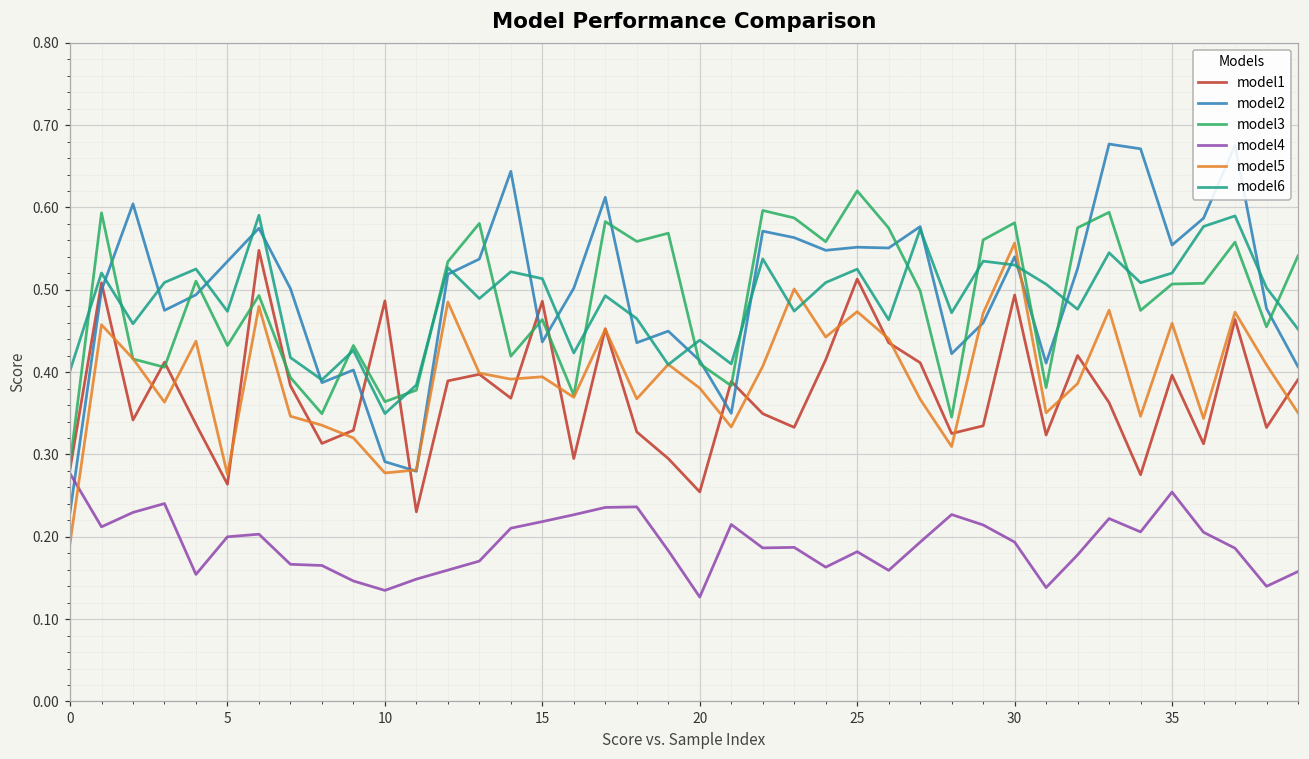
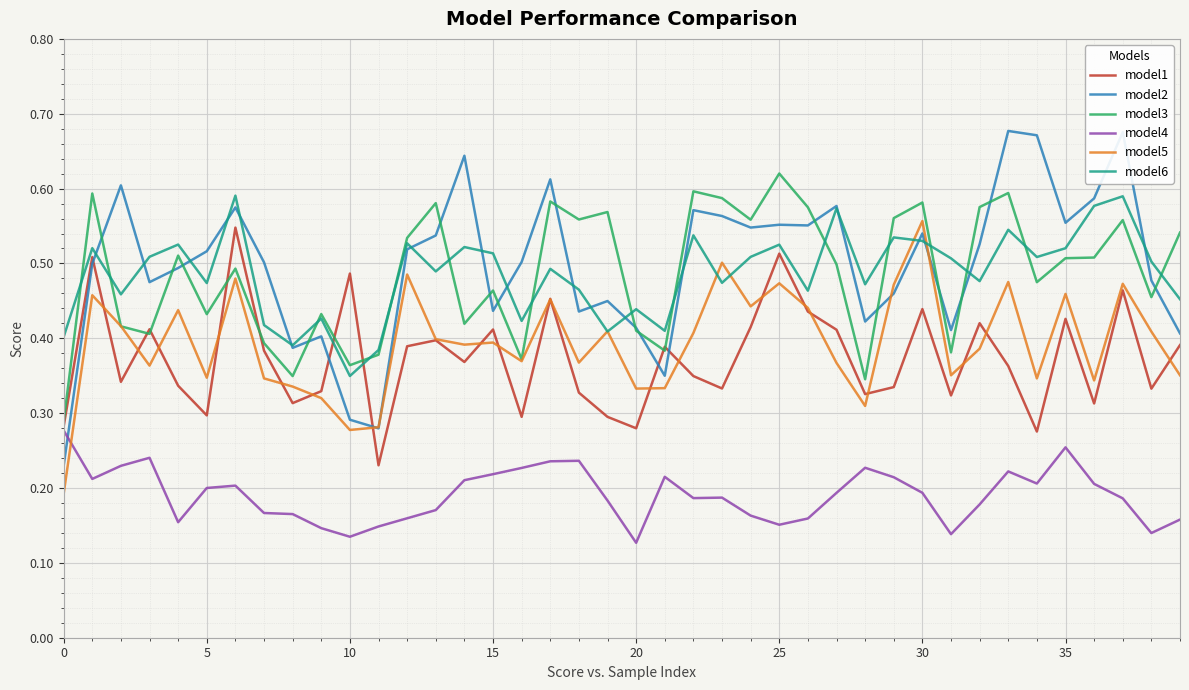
  {
    "model1": {
      "0": 0.28,
-     "5": 0.26,
+     "5": 0.30,
      "10": 0.49,
-     "15": 0.49,
-     "20": 0.25,
+     "15": 0.41,
+     "20": 0.28,
      "25": 0.51,
-     "30": 0.49,
-     "35": 0.40
+     "30": 0.44,
+     "35": 0.43
    },
    "model2": {
      "0": 0.23,
-     "5": 0.53,
+     "5": 0.52,
      "10": 0.29,
      "15": 0.44,
      "20": 0.41,
      "25": 0.55,
      "30": 0.54,
      "35": 0.55
    },
    "model4": {
      "0": 0.28,
      "5": 0.20,
      "10": 0.13,
      "15": 0.22,
      "20": 0.13,
-     "25": 0.18,
+     "25": 0.15,
      "30": 0.19,
      "35": 0.25
    },
    "model5": {
      "0": 0.19,
-     "5": 0.28,
+     "5": 0.35,
      "10": 0.28,
      "15": 0.39,
-     "20": 0.38,
+     "20": 0.33,
      "25": 0.47,
      "30": 0.56,
      "35": 0.46
    }
  }
